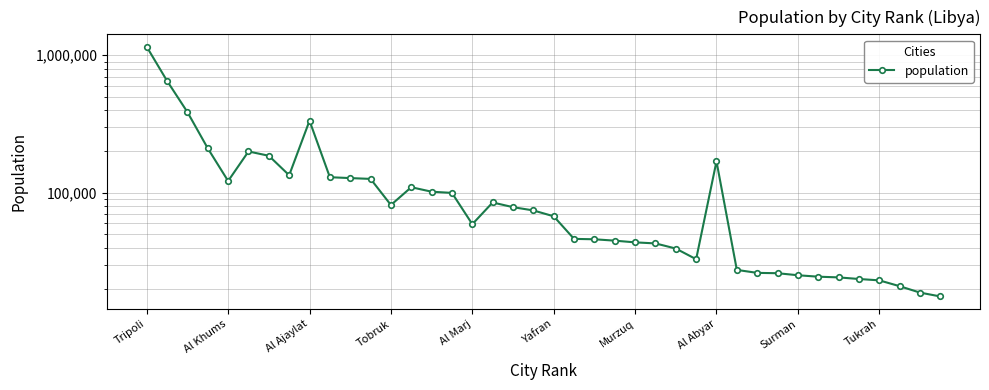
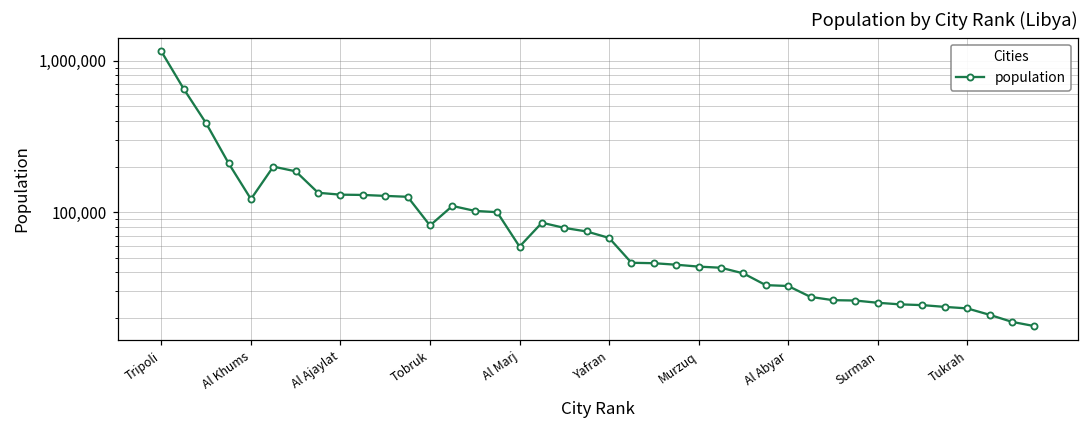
  {
    "Tripoli": "1,200,000",
    "Al Khums": "120,000",
-   "Al Ajaylat": "330,000",
+   "Al Ajaylat": "130,000",
    "Tobruk": "80,000",
    "Al Marj": "59,000",
    "Yafran": "70,000",
    "Murzuq": "44,000",
-   "Al Abyar": "170,000",
+   "Al Abyar": "33,000",
    "Surman": "25,000",
    "Tukrah": "23,000"
  }
